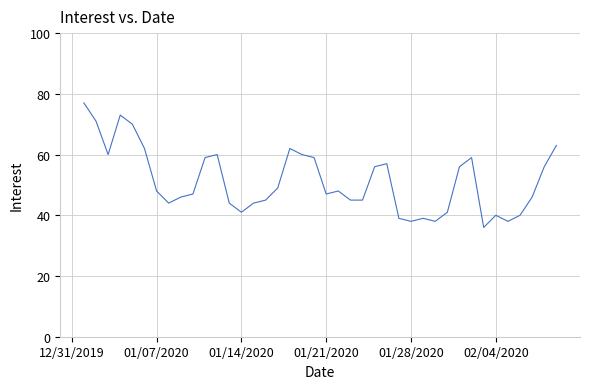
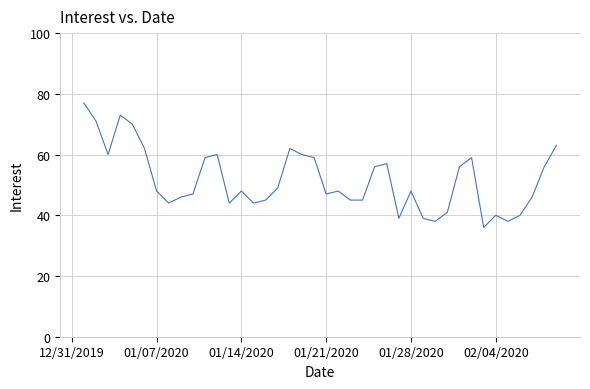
  {
    "01/07/2020": 48,
-   "01/14/2020": 41,
+   "01/14/2020": 48,
    "01/21/2020": 47,
-   "01/28/2020": 38,
+   "01/28/2020": 48,
    "02/04/2020": 40
  }
